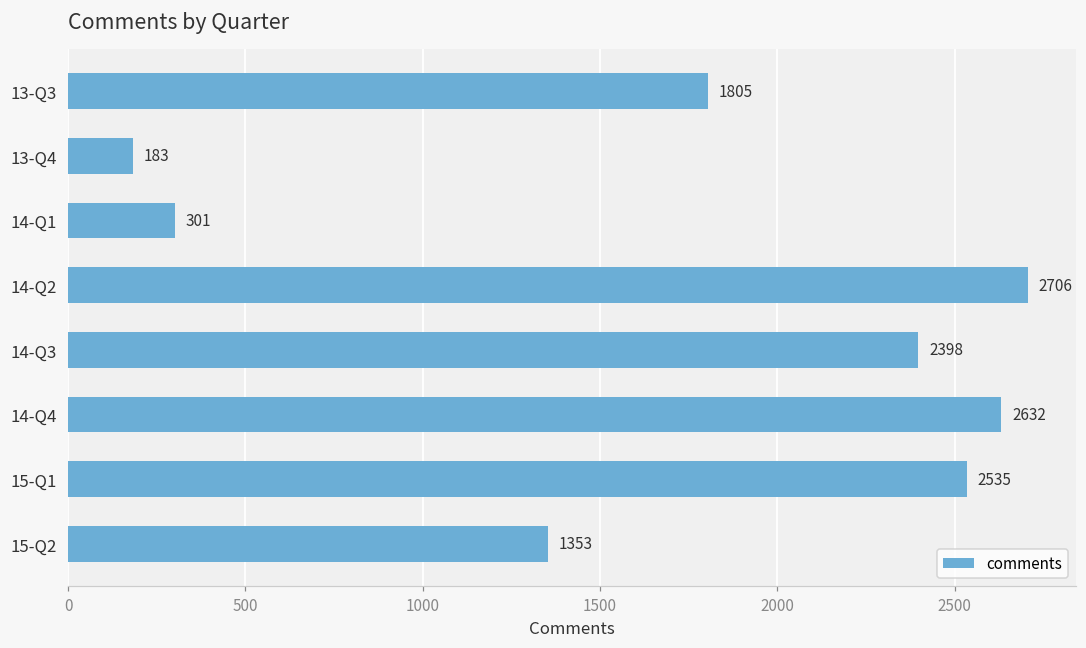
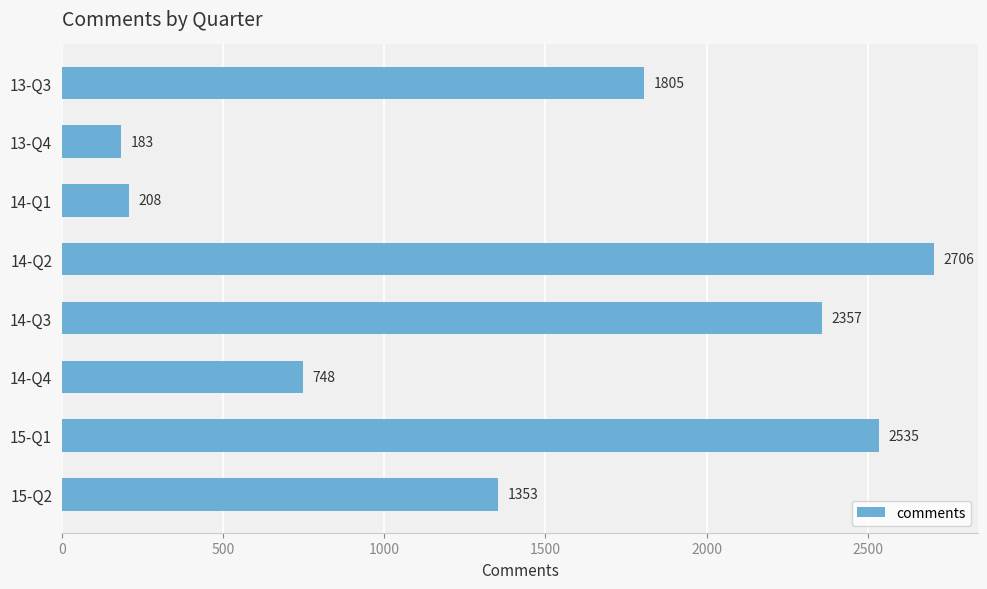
  {
    "13-Q3": 1805,
    "13-Q4": 183,
-   "14-Q1": 301,
+   "14-Q1": 208,
    "14-Q2": 2706,
-   "14-Q3": 2398,
-   "14-Q4": 2632,
+   "14-Q3": 2357,
+   "14-Q4": 748,
    "15-Q1": 2535,
    "15-Q2": 1353
  }
